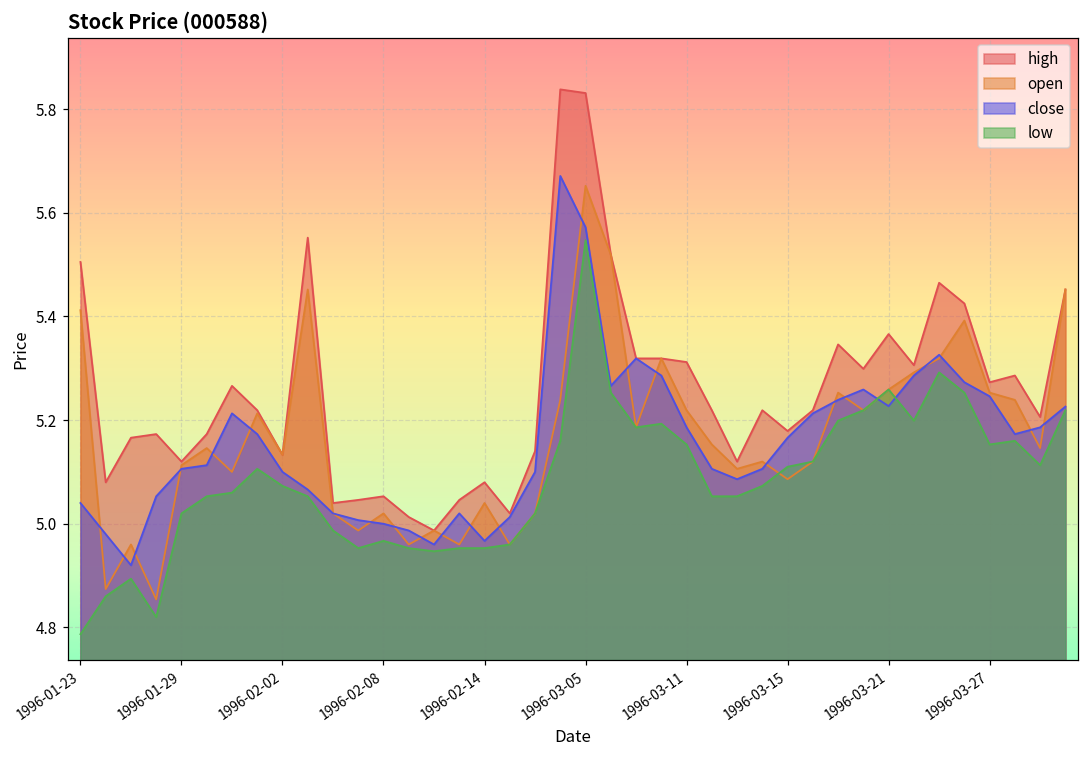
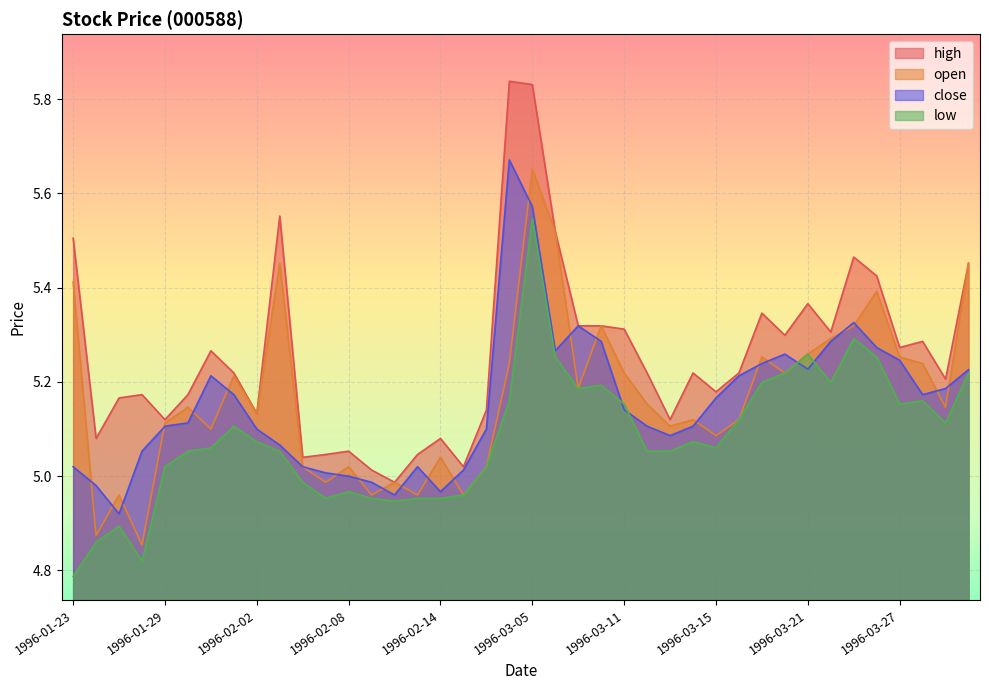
  {
    "close": {
-     "1996-01-23": 5.04,
+     "1996-01-23": 5.02,
      "1996-01-29": 5.11,
      "1996-02-02": 5.10,
      "1996-02-08": 5.00,
      "1996-02-14": 4.97,
      "1996-03-05": 5.57,
-     "1996-03-11": 5.19,
+     "1996-03-11": 5.14,
      "1996-03-15": 5.17,
      "1996-03-21": 5.23,
      "1996-03-27": 5.25
    },
    "low": {
      "1996-01-23": 4.79,
      "1996-01-29": 5.02,
      "1996-02-02": 5.07,
      "1996-02-08": 4.97,
      "1996-02-14": 4.95,
      "1996-03-05": 5.55,
      "1996-03-11": 5.15,
-     "1996-03-15": 5.11,
+     "1996-03-15": 5.06,
      "1996-03-27": 5.15
    }
  }
